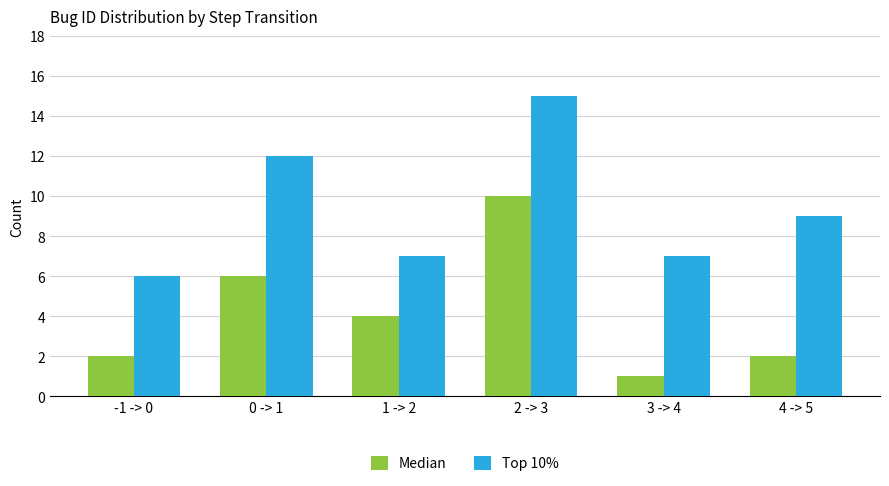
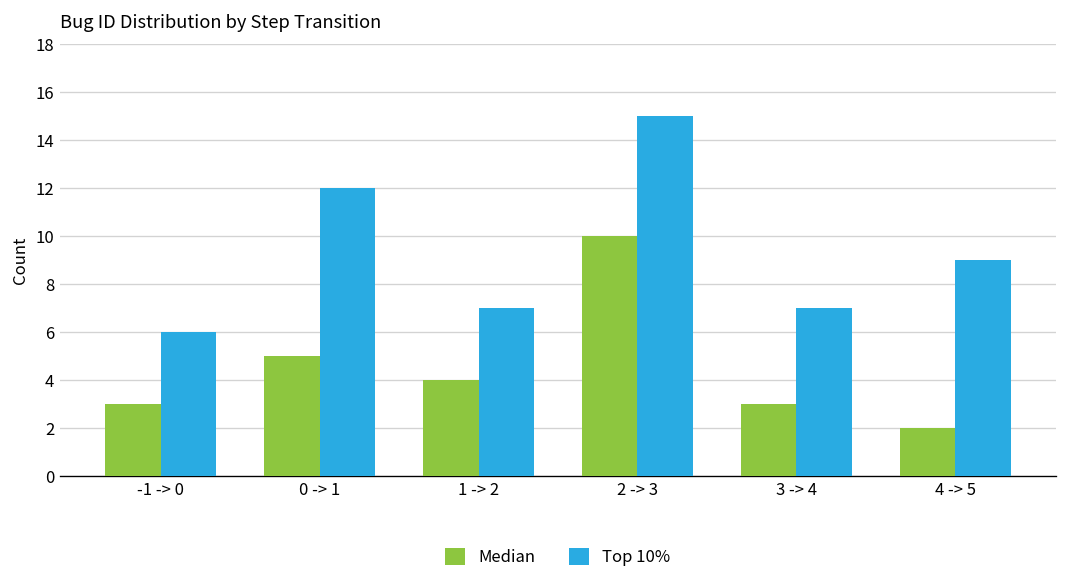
  {
    "Median": {
-     "-1 -> 0": 2,
-     "0 -> 1": 6,
+     "-1 -> 0": 3,
+     "0 -> 1": 5,
      "1 -> 2": 4,
      "2 -> 3": 10,
-     "3 -> 4": 1,
+     "3 -> 4": 3,
      "4 -> 5": 2
    },
    "Top 10%": {
      "-1 -> 0": 6,
      "0 -> 1": 12,
      "1 -> 2": 7,
      "2 -> 3": 15,
      "3 -> 4": 7,
      "4 -> 5": 9
    }
  }
